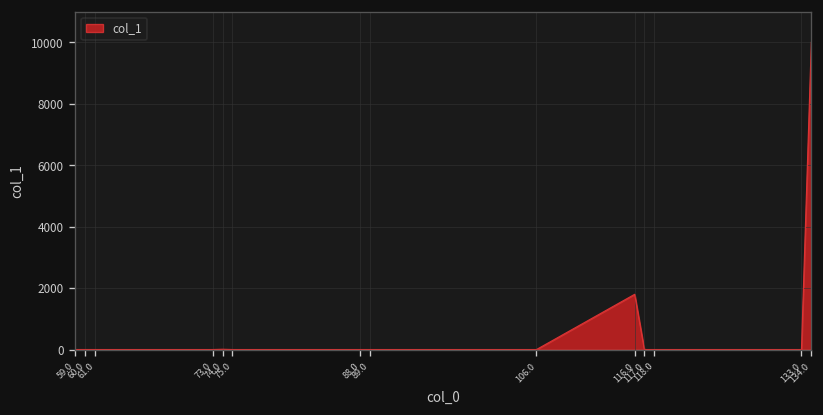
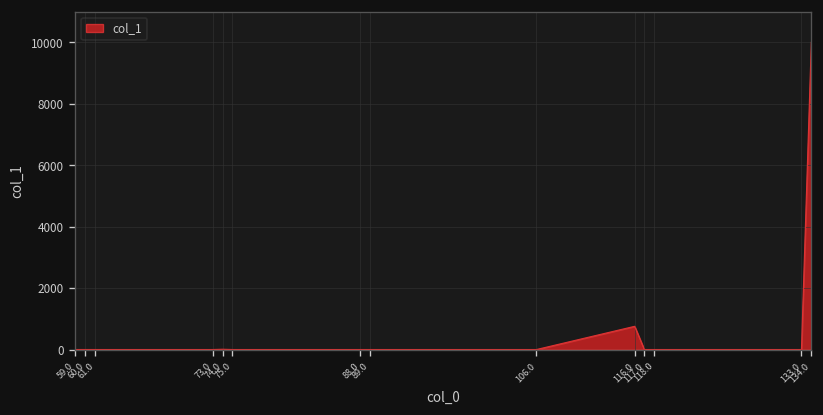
  {
    "59.0": 0,
    "60.0": 0,
    "61.0": 0,
    "73.0": 0,
    "74.0": 0,
    "75.0": 0,
    "88.0": 0,
    "89.0": 0,
    "106.0": 0,
-   "116.0": 1800,
+   "116.0": 800,
    "117.0": 0,
    "118.0": 0,
    "133.0": 0,
    "134.0": 10000
  }
